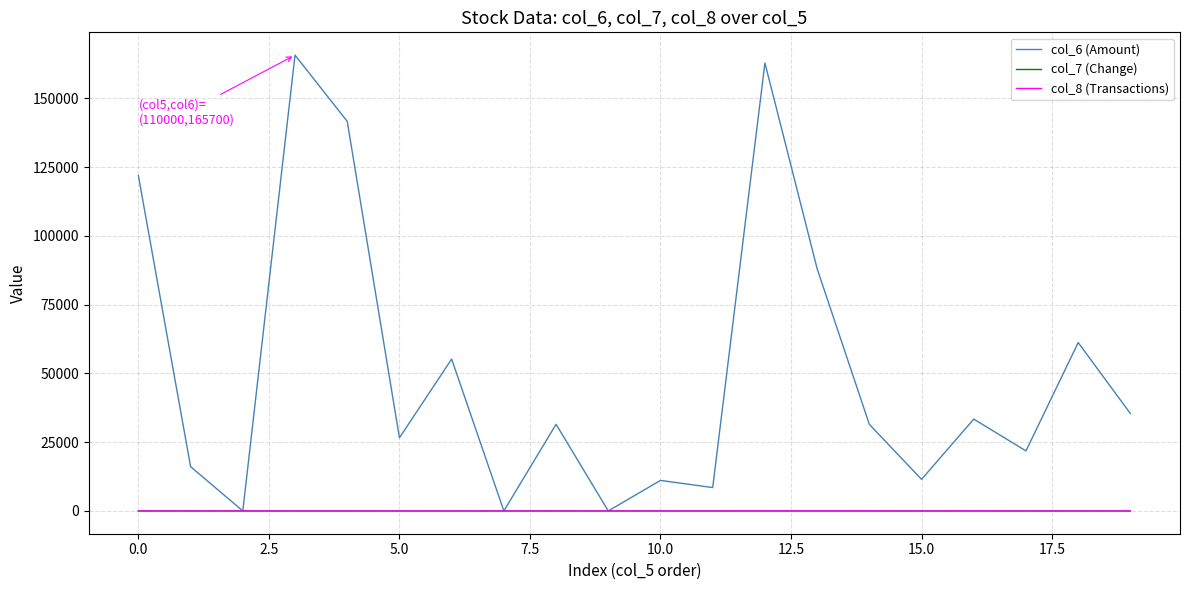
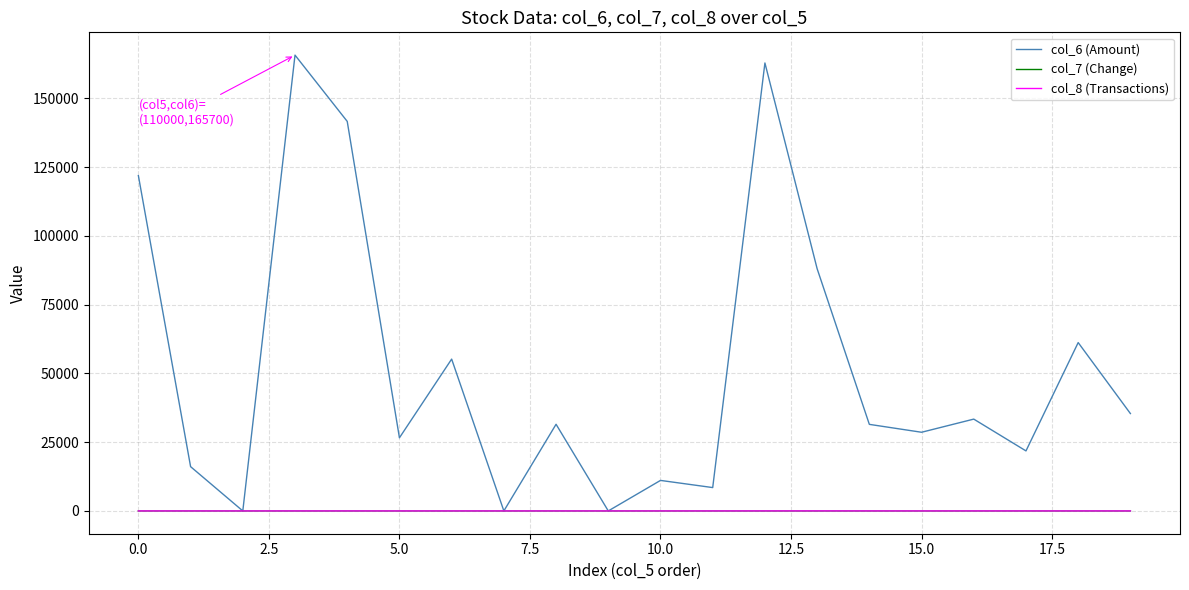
  {
    "col_6 (Amount)": {
      "0.0": 122000,
      "5.0": 27000,
      "10.0": 11000,
-     "15.0": 11000
+     "15.0": 29000
    },
    "col_8 (Transactions)": {
      "0.0": 0,
      "5.0": 0,
      "10.0": 0,
      "15.0": 0
    }
  }
